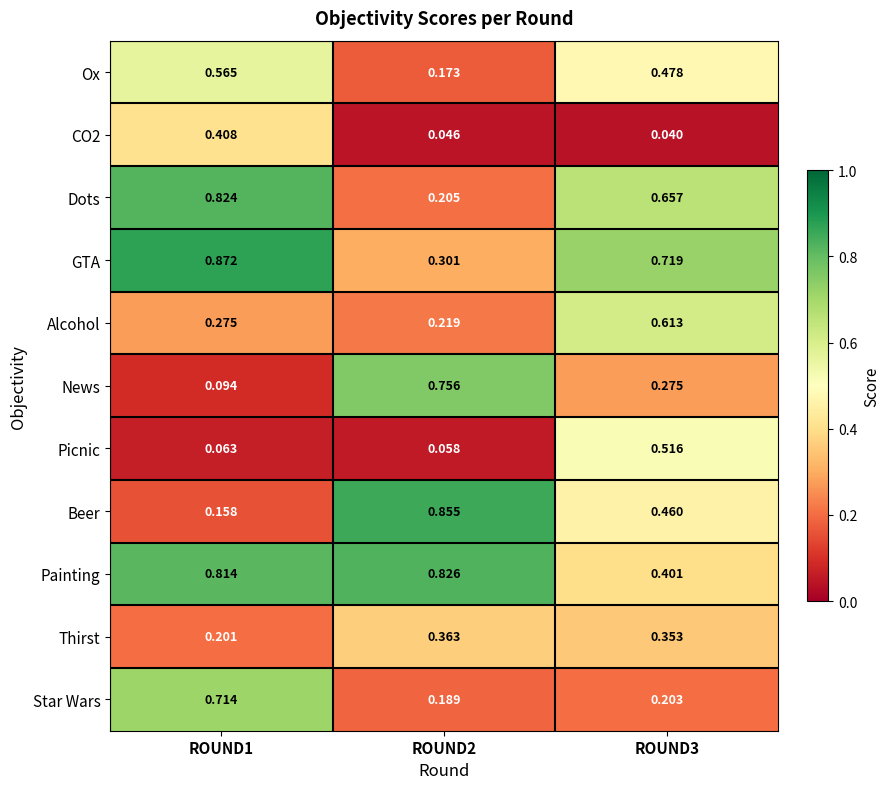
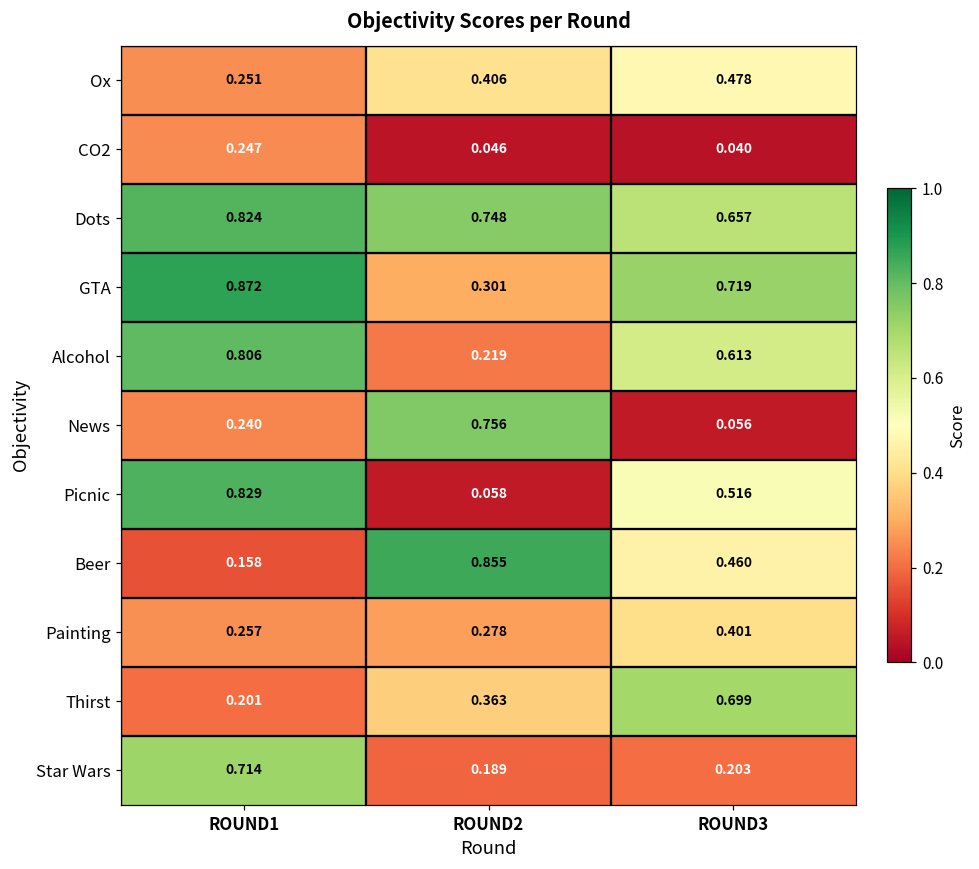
  {
    "Ox": {
-     "ROUND1": 0.565,
-     "ROUND2": 0.173,
+     "ROUND1": 0.251,
+     "ROUND2": 0.406,
      "ROUND3": 0.478
    },
    "CO2": {
-     "ROUND1": 0.408,
+     "ROUND1": 0.247,
      "ROUND2": 0.046,
      "ROUND3": 0.040
    },
    "Dots": {
      "ROUND1": 0.824,
-     "ROUND2": 0.205,
+     "ROUND2": 0.748,
      "ROUND3": 0.657
    },
    "GTA": {
      "ROUND1": 0.872,
      "ROUND2": 0.301,
      "ROUND3": 0.719
    },
    "Alcohol": {
-     "ROUND1": 0.275,
+     "ROUND1": 0.806,
      "ROUND2": 0.219,
      "ROUND3": 0.613
    },
    "News": {
-     "ROUND1": 0.094,
+     "ROUND1": 0.240,
      "ROUND2": 0.756,
-     "ROUND3": 0.275
+     "ROUND3": 0.056
    },
    "Picnic": {
-     "ROUND1": 0.063,
+     "ROUND1": 0.829,
      "ROUND2": 0.058,
      "ROUND3": 0.516
    },
    "Beer": {
      "ROUND1": 0.158,
      "ROUND2": 0.855,
      "ROUND3": 0.460
    },
    "Painting": {
-     "ROUND1": 0.814,
-     "ROUND2": 0.826,
+     "ROUND1": 0.257,
+     "ROUND2": 0.278,
      "ROUND3": 0.401
    },
    "Thirst": {
      "ROUND1": 0.201,
      "ROUND2": 0.363,
-     "ROUND3": 0.353
+     "ROUND3": 0.699
    },
    "Star Wars": {
      "ROUND1": 0.714,
      "ROUND2": 0.189,
      "ROUND3": 0.203
    }
  }
